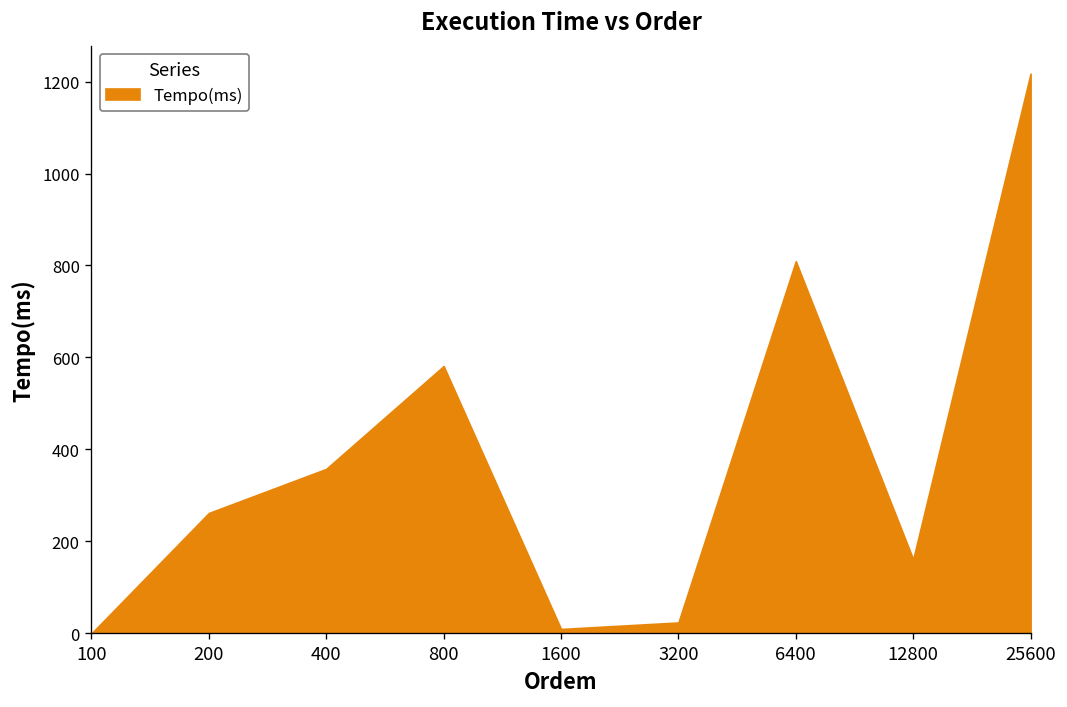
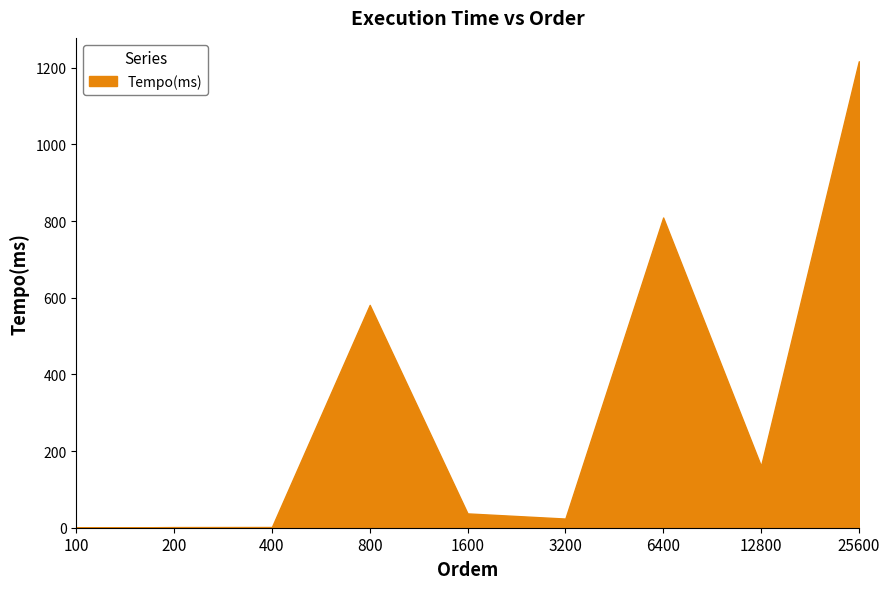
  {
    "100": 0,
-   "200": 260,
-   "400": 360,
+   "200": 0,
+   "400": 0,
    "800": 580,
-   "1600": 10,
+   "1600": 40,
    "3200": 20,
    "6400": 810,
    "12800": 160,
    "25600": 1220
  }
